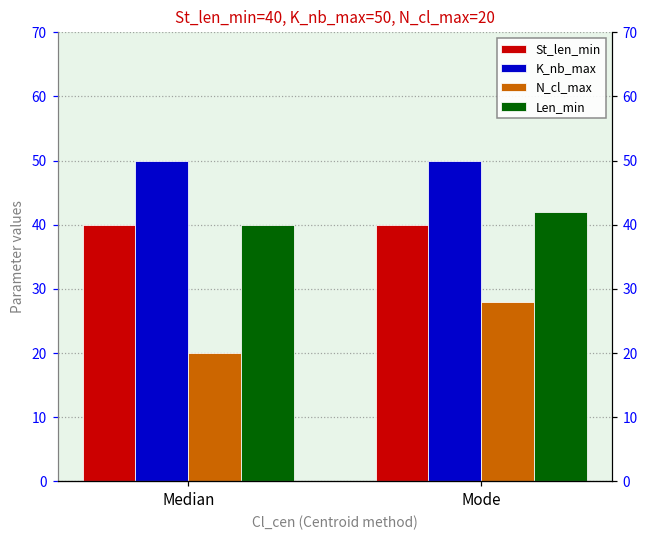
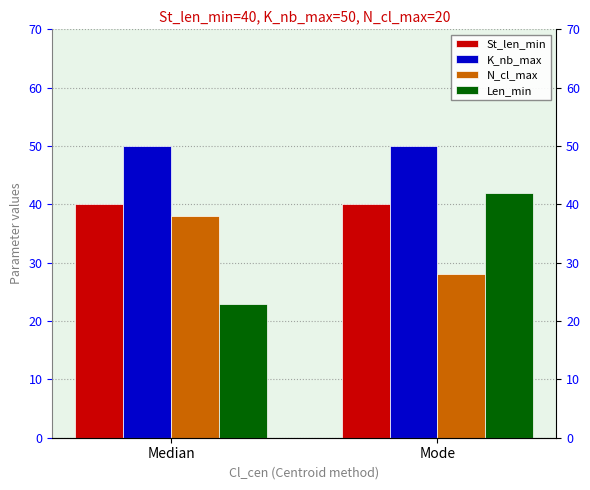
  {
    "St_len_min": {
      "Median": 40,
      "Mode": 40
    },
    "K_nb_max": {
      "Median": 50,
      "Mode": 50
    },
    "N_cl_max": {
-     "Median": 20,
+     "Median": 38,
      "Mode": 28
    },
    "Len_min": {
-     "Median": 40,
+     "Median": 23,
      "Mode": 42
    }
  }
